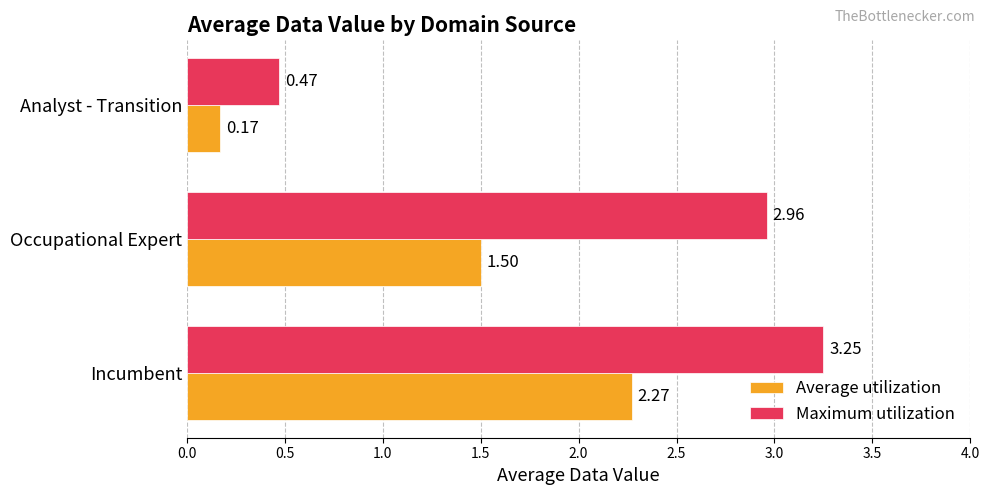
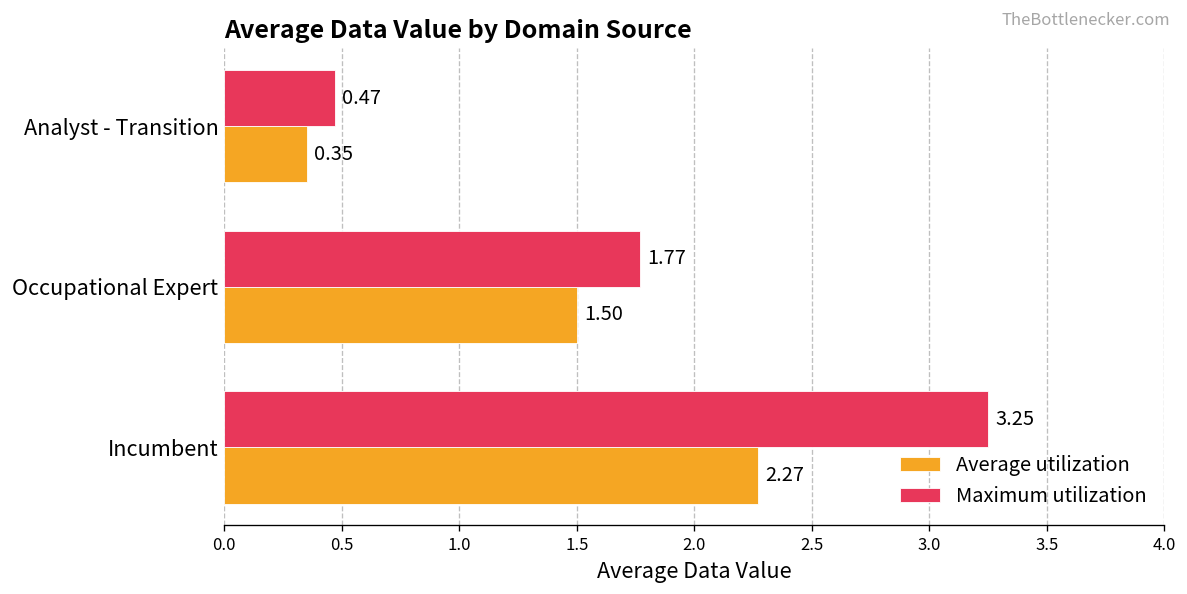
  {
    "Average utilization": {
-     "Analyst - Transition": 0.17,
+     "Analyst - Transition": 0.35,
      "Occupational Expert": 1.50,
      "Incumbent": 2.27
    },
    "Maximum utilization": {
      "Analyst - Transition": 0.47,
-     "Occupational Expert": 2.96,
+     "Occupational Expert": 1.77,
      "Incumbent": 3.25
    }
  }
